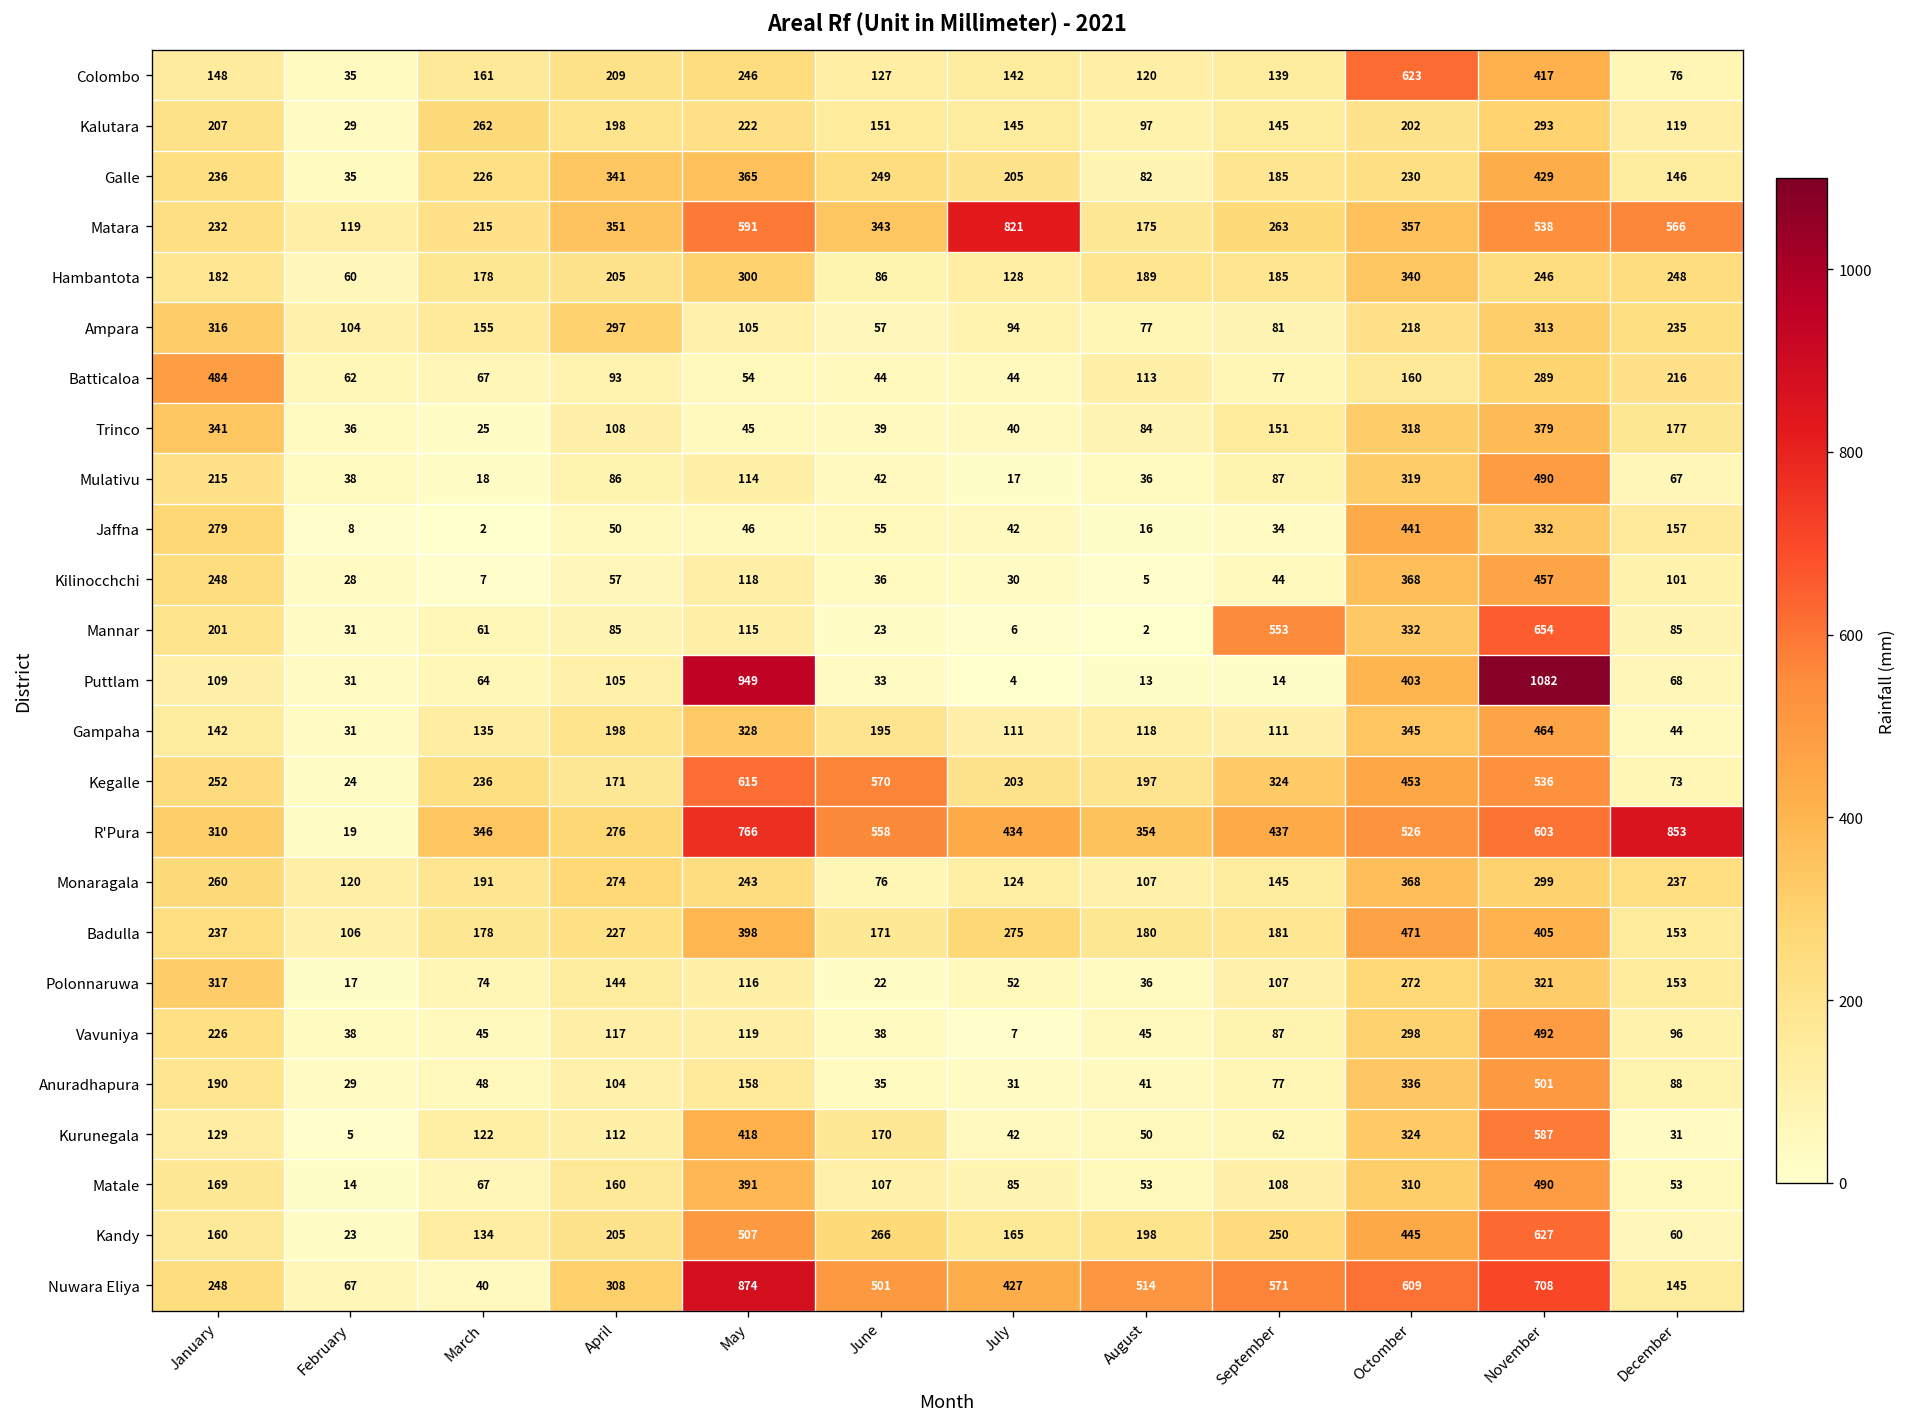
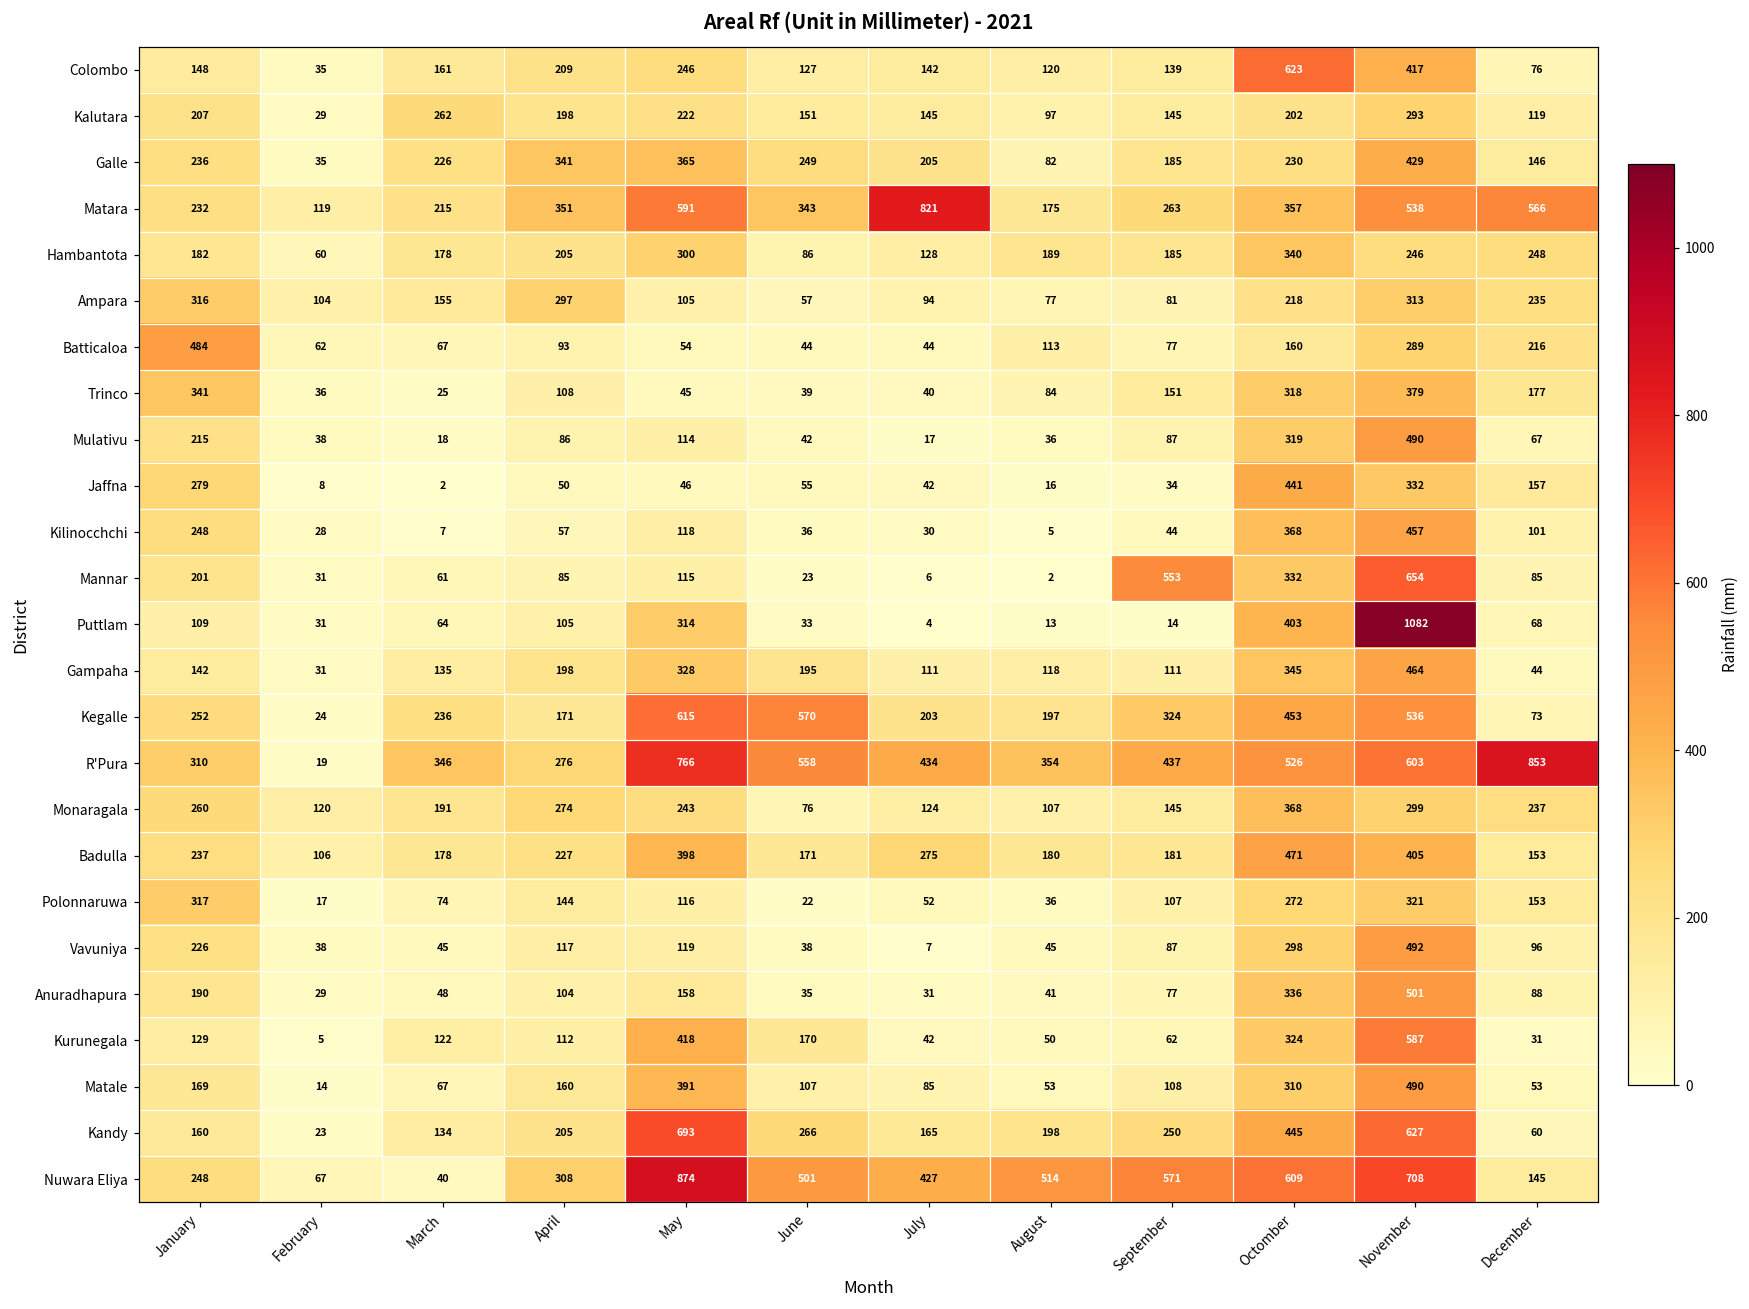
  {
    "Puttlam": {
      "January": 109,
      "February": 31,
      "March": 64,
      "April": 105,
-     "May": 949,
+     "May": 314,
      "June": 33,
      "July": 4,
      "August": 13,
      "September": 14,
      "Octomber": 403,
      "November": 1082,
      "December": 68
    },
    "Kandy": {
      "January": 160,
      "February": 23,
      "March": 134,
      "April": 205,
-     "May": 507,
+     "May": 693,
      "June": 266,
      "July": 165,
      "August": 198,
      "September": 250,
      "Octomber": 445,
      "November": 627,
      "December": 60
    }
  }
